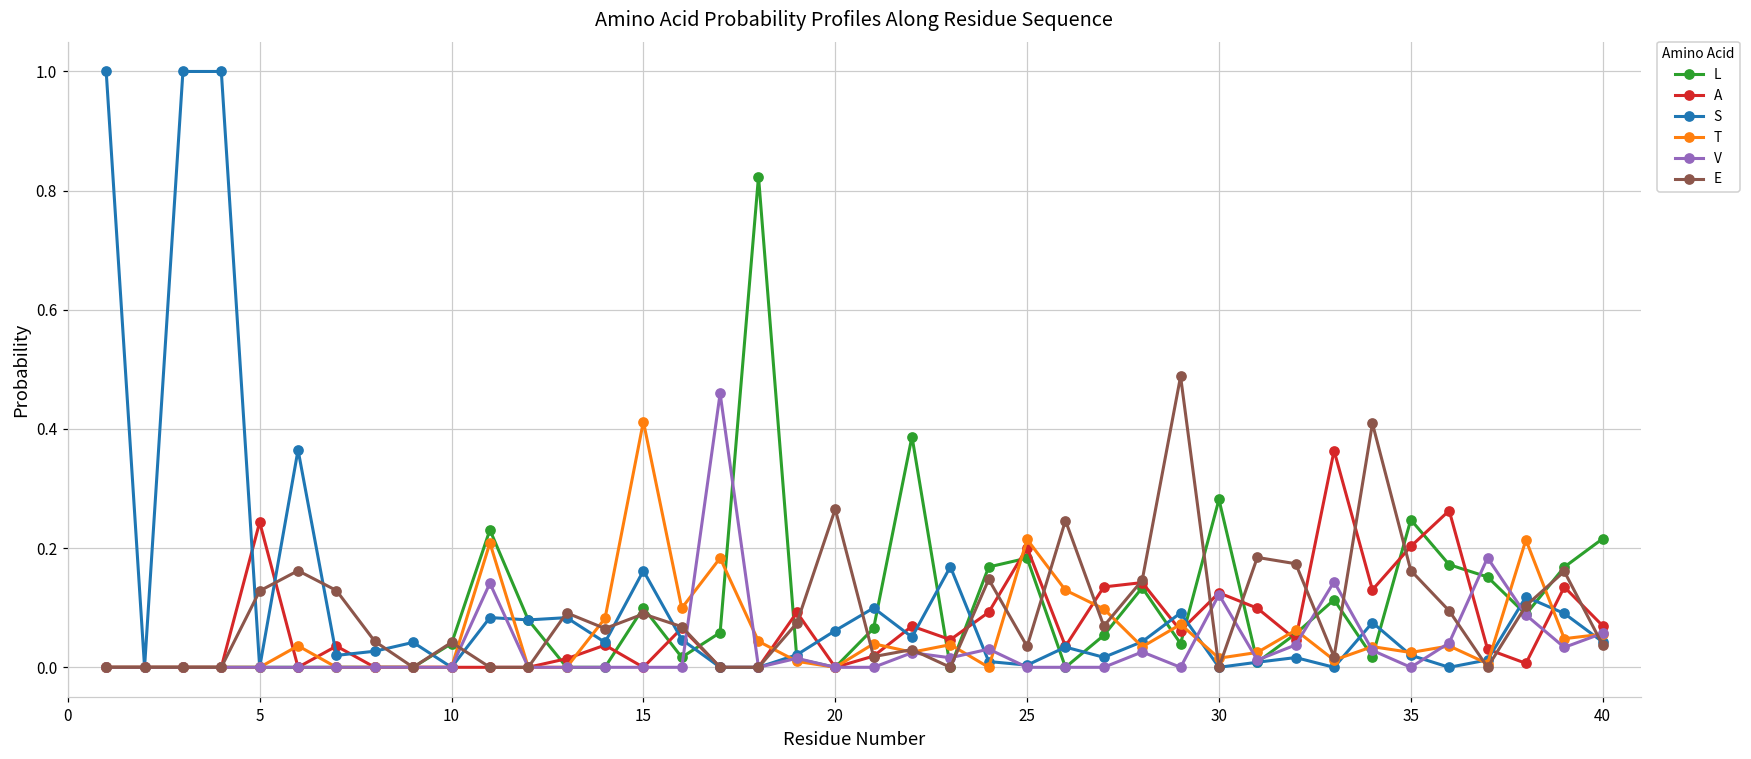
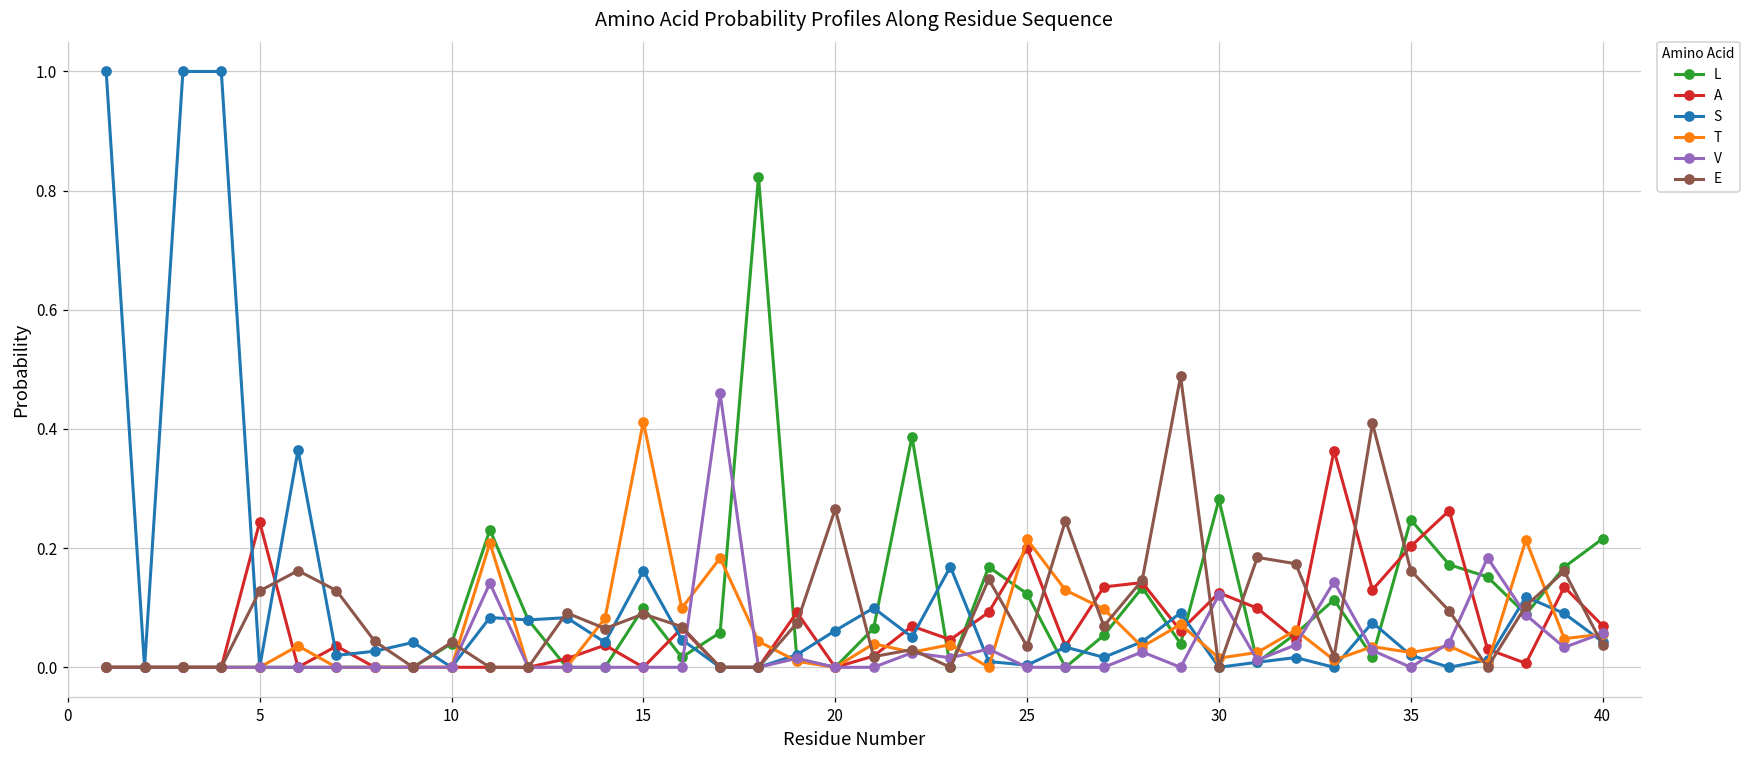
  {
    "L": {
      "15": 0.10,
-     "25": 0.18,
+     "25": 0.12,
      "30": 0.28,
      "35": 0.25,
      "40": 0.22
    },
    "A": {
      "5": 0.24,
      "25": 0.20,
      "35": 0.20,
      "40": 0.07
    },
    "S": {
      "15": 0.16,
      "20": 0.06,
      "40": 0.04
    },
    "T": {
      "15": 0.41,
      "25": 0.21,
      "30": 0.02
    },
    "V": {
      "35": 0.00
    },
    "E": {
      "5": 0.13,
      "15": 0.09,
      "20": 0.27,
      "25": 0.04,
      "35": 0.16,
      "40": 0.04
    }
  }
